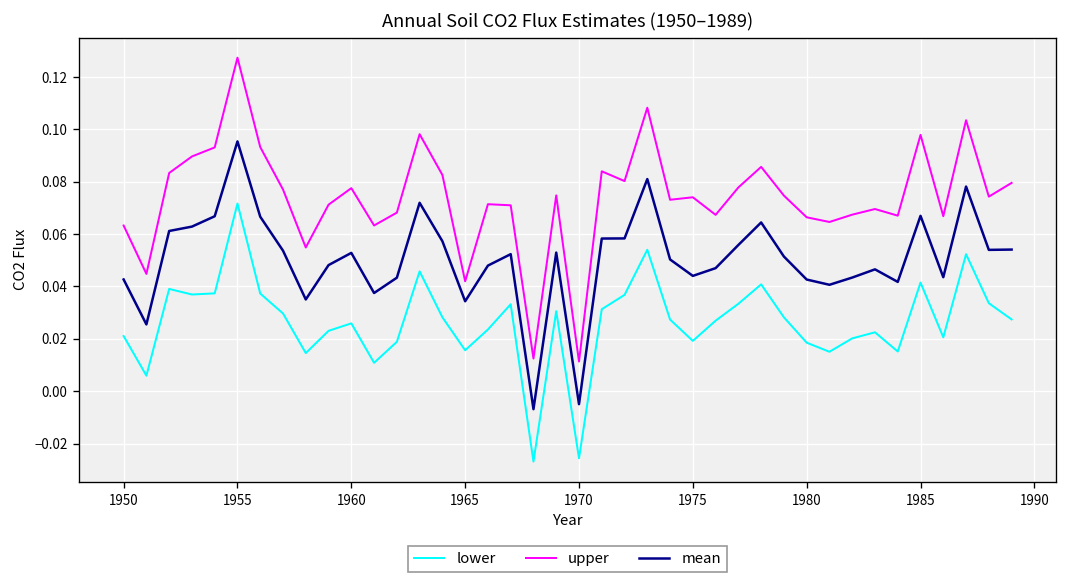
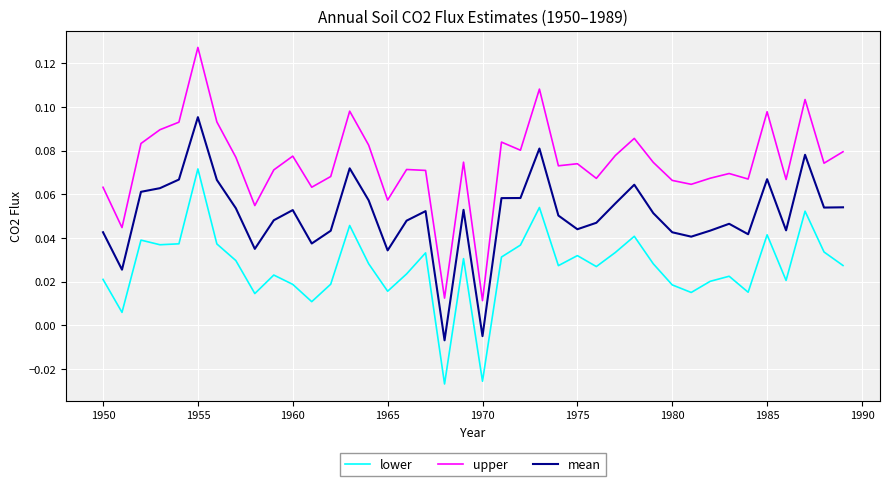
  {
    "lower": {
      "1950": 0.021,
      "1955": 0.072,
-     "1960": 0.026,
+     "1960": 0.019,
      "1965": 0.016,
      "1970": -0.026,
-     "1975": 0.019,
+     "1975": 0.032,
      "1980": 0.019,
      "1985": 0.041
    },
    "upper": {
      "1950": 0.063,
      "1955": 0.127,
      "1960": 0.078,
-     "1965": 0.042,
+     "1965": 0.057,
      "1970": 0.011,
      "1975": 0.074,
      "1980": 0.066,
      "1985": 0.098
    },
    "mean": {
      "1950": 0.043,
      "1955": 0.095,
      "1960": 0.053,
      "1965": 0.034,
      "1970": -0.005,
      "1975": 0.044,
      "1980": 0.043,
      "1985": 0.067
    }
  }
